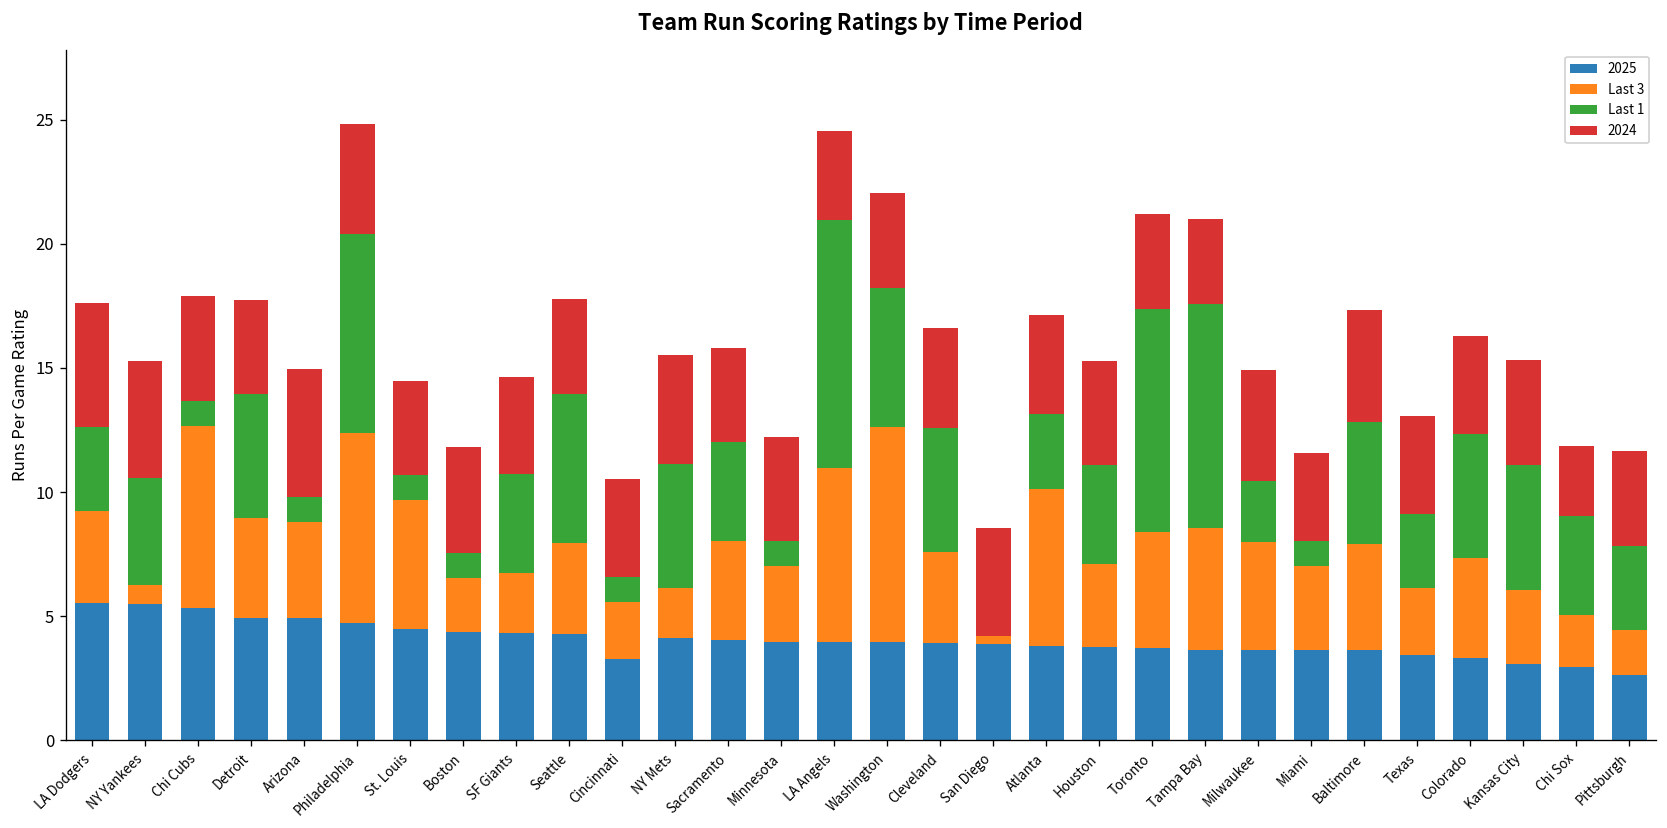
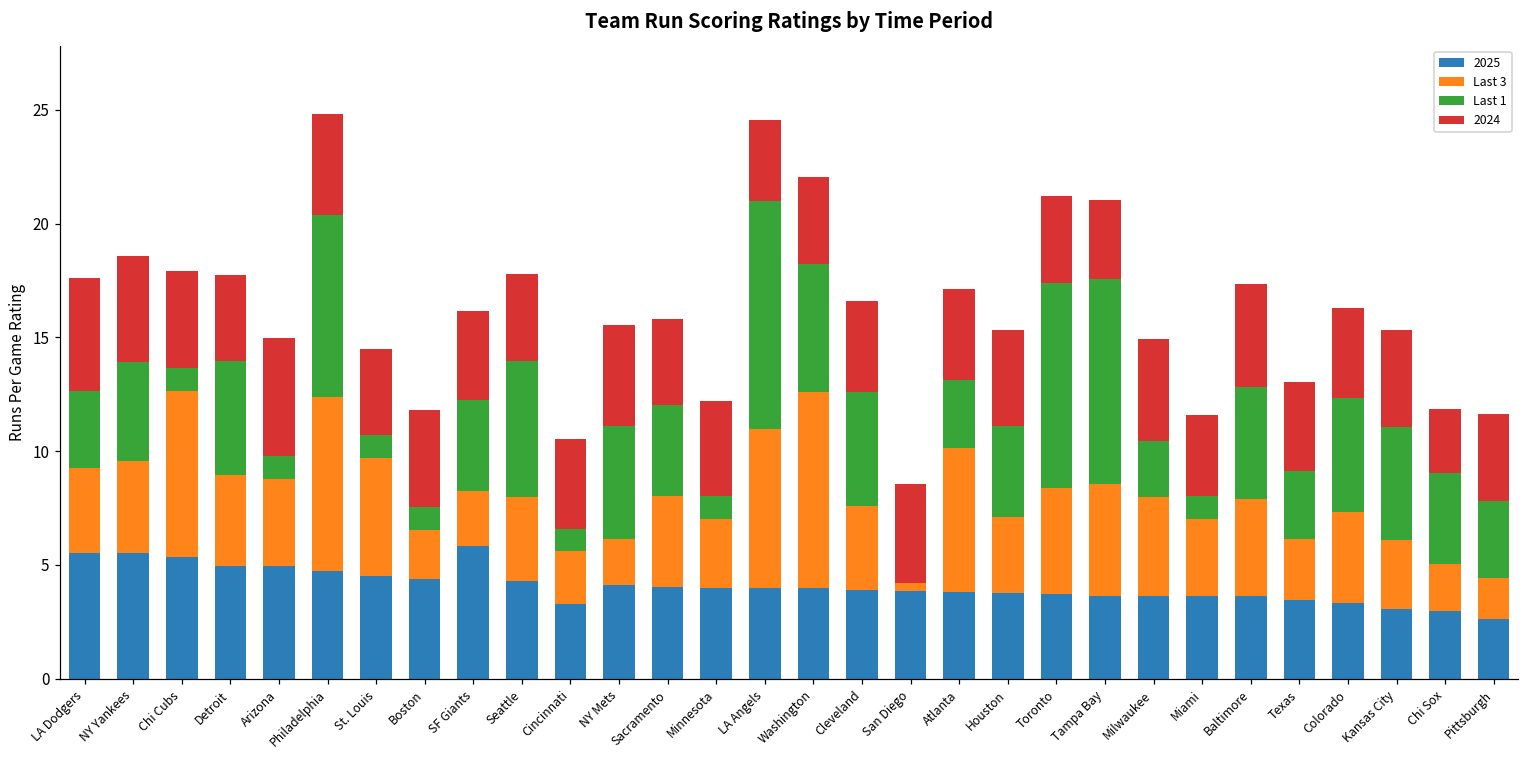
  {
    "2025": {
      "LA Dodgers": 5.5,
      "NY Yankees": 5.5,
      "Chi Cubs": 5.3,
      "Detroit": 4.9,
      "Arizona": 4.9,
      "Philadelphia": 4.7,
      "St. Louis": 4.5,
      "Boston": 4.4,
-     "SF Giants": 4.3,
+     "SF Giants": 5.8,
      "Seattle": 4.3,
      "Cincinnati": 3.3,
      "NY Mets": 4.1,
      "Sacramento": 4.0,
      "Minnesota": 4.0,
      "LA Angels": 4.0,
      "Washington": 4.0,
      "Cleveland": 3.9,
      "San Diego": 3.9,
      "Atlanta": 3.8,
      "Houston": 3.8,
      "Toronto": 3.7,
      "Tampa Bay": 3.7,
      "Milwaukee": 3.7,
      "Miami": 3.6,
      "Baltimore": 3.6,
      "Texas": 3.5,
      "Colorado": 3.3,
      "Kansas City": 3.1,
      "Chi Sox": 3.0,
      "Pittsburgh": 2.6
    },
    "Last 3": {
      "LA Dodgers": 3.7,
-     "NY Yankees": 0.8,
+     "NY Yankees": 4.1,
      "Chi Cubs": 7.3,
      "Detroit": 4.0,
      "Arizona": 3.9,
      "Philadelphia": 7.7,
      "St. Louis": 5.2,
      "Boston": 2.2,
      "SF Giants": 2.4,
      "Seattle": 3.7,
      "Cincinnati": 2.3,
      "NY Mets": 2.0,
      "Sacramento": 4.0,
      "Minnesota": 3.0,
      "LA Angels": 7.0,
      "Washington": 8.6,
      "Cleveland": 3.7,
      "San Diego": 0.3,
      "Atlanta": 6.3,
      "Houston": 3.3,
      "Toronto": 4.7,
      "Tampa Bay": 4.9,
      "Milwaukee": 4.3,
      "Miami": 3.4,
      "Baltimore": 4.3,
      "Texas": 2.7,
      "Colorado": 4.0,
      "Kansas City": 3.0,
      "Chi Sox": 2.1,
      "Pittsburgh": 1.8
    },
    "Last 1": {
      "LA Dodgers": 3.4,
      "NY Yankees": 4.3,
      "Chi Cubs": 1.0,
      "Detroit": 5.0,
      "Arizona": 1.0,
      "Philadelphia": 8.0,
      "St. Louis": 1.0,
      "Boston": 1.0,
      "SF Giants": 4.0,
      "Seattle": 6.0,
      "Cincinnati": 1.0,
      "NY Mets": 5.0,
      "Sacramento": 4.0,
      "Minnesota": 1.0,
      "LA Angels": 10.0,
      "Washington": 5.6,
      "Cleveland": 5.0,
      "San Diego": 0.0,
      "Atlanta": 3.0,
      "Houston": 4.0,
      "Toronto": 9.0,
      "Tampa Bay": 9.0,
      "Milwaukee": 2.5,
      "Miami": 1.0,
      "Baltimore": 4.9,
      "Texas": 3.0,
      "Colorado": 5.0,
      "Kansas City": 5.0,
      "Chi Sox": 4.0,
      "Pittsburgh": 3.4
    },
    "2024": {
      "LA Dodgers": 5.0,
      "NY Yankees": 4.7,
      "Chi Cubs": 4.3,
      "Detroit": 3.8,
      "Arizona": 5.2,
      "Philadelphia": 4.4,
      "St. Louis": 3.8,
      "Boston": 4.3,
      "SF Giants": 3.9,
      "Seattle": 3.8,
      "Cincinnati": 3.9,
      "NY Mets": 4.4,
      "Sacramento": 3.8,
      "Minnesota": 4.2,
      "LA Angels": 3.6,
      "Washington": 3.8,
      "Cleveland": 4.0,
      "San Diego": 4.4,
      "Atlanta": 4.0,
      "Houston": 4.2,
      "Toronto": 3.8,
      "Tampa Bay": 3.5,
      "Milwaukee": 4.5,
      "Miami": 3.6,
      "Baltimore": 4.5,
      "Texas": 3.9,
      "Colorado": 3.9,
      "Kansas City": 4.2,
      "Chi Sox": 2.8,
      "Pittsburgh": 3.8
    }
  }
